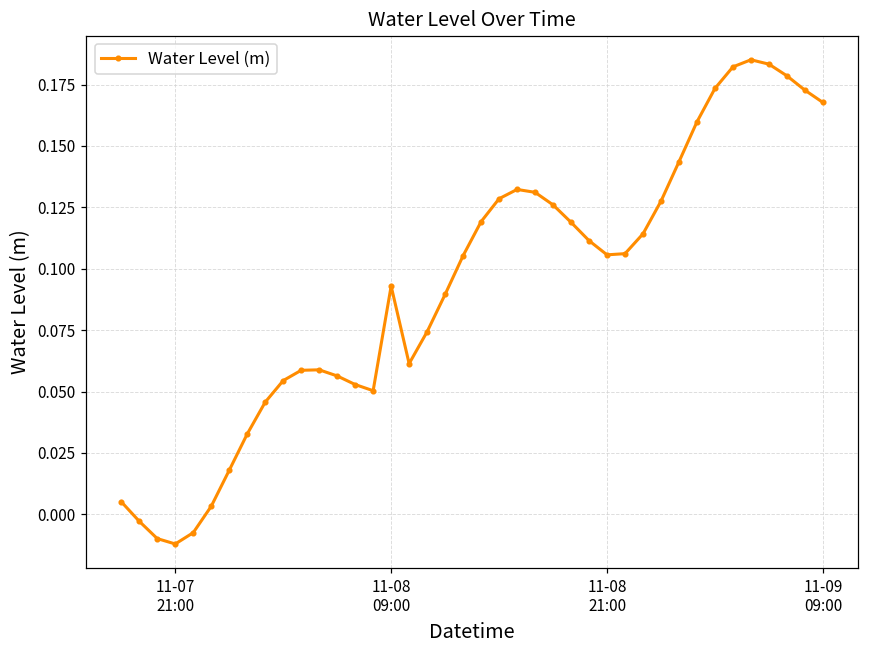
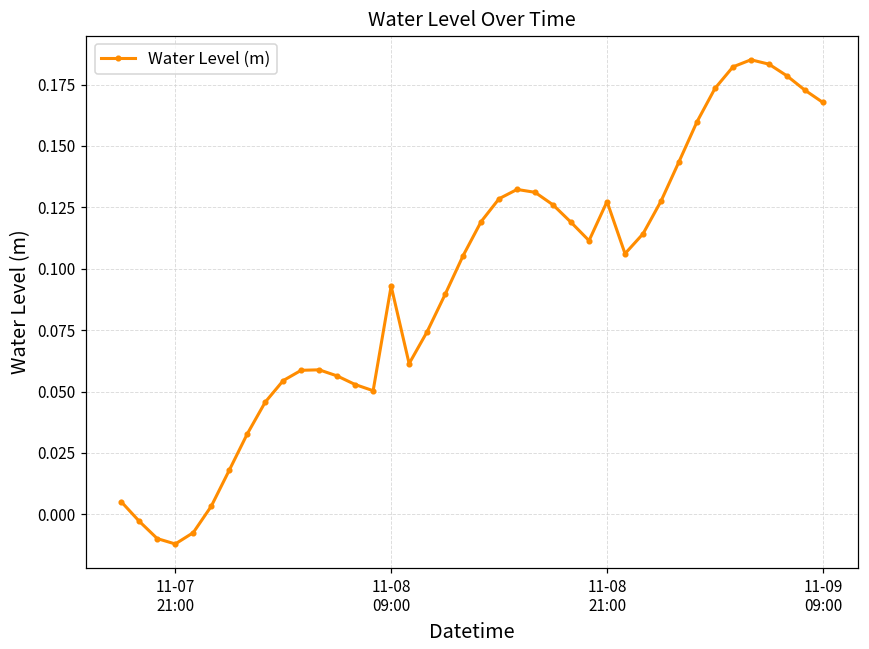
  {
    "11-07 21:00": -0.012,
    "11-08 09:00": 0.093,
-   "11-08 21:00": 0.106,
+   "11-08 21:00": 0.127,
    "11-09 09:00": 0.168
  }
